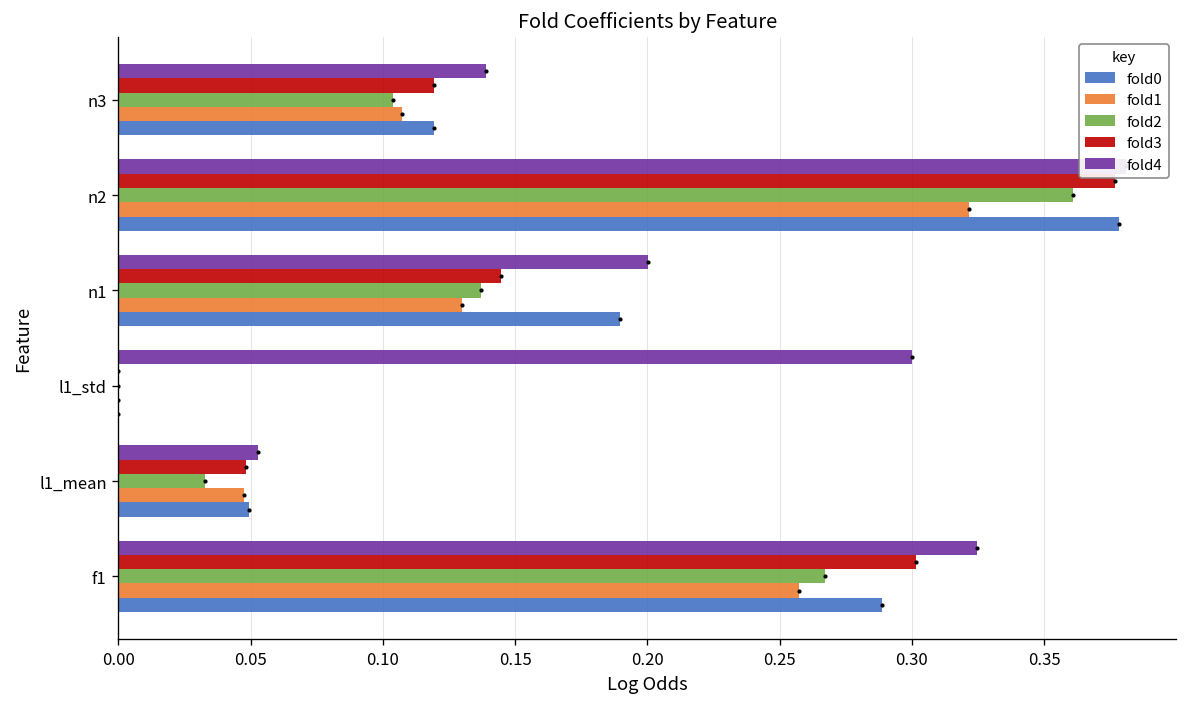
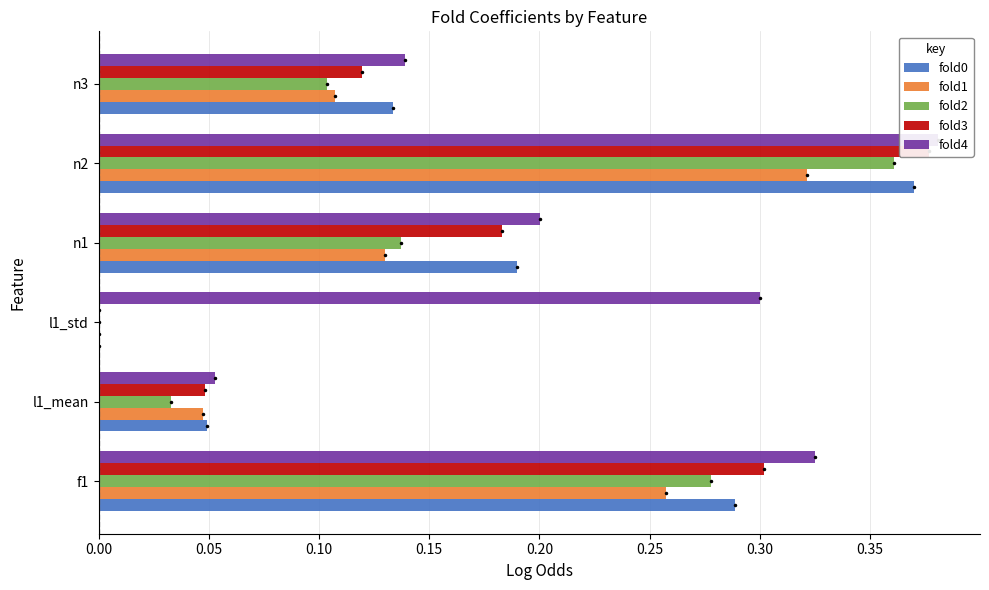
  {
    "fold0": {
-     "n3": 0.119,
-     "n2": 0.378,
+     "n3": 0.134,
+     "n2": 0.370,
      "n1": 0.190,
      "l1_std": 0.000,
      "l1_mean": 0.049,
      "f1": 0.289
    },
    "fold1": {
      "n3": 0.107,
      "n2": 0.322,
      "n1": 0.130,
      "l1_std": 0.000,
      "l1_mean": 0.047,
      "f1": 0.257
    },
    "fold2": {
      "n3": 0.104,
      "n2": 0.361,
      "n1": 0.137,
      "l1_std": 0.000,
      "l1_mean": 0.033,
-     "f1": 0.267
+     "f1": 0.278
    },
    "fold3": {
      "n3": 0.120,
-     "n1": 0.145,
+     "n1": 0.183,
      "l1_std": 0.000,
      "l1_mean": 0.048,
      "f1": 0.302
    },
    "fold4": {
      "n3": 0.139,
      "n1": 0.200,
      "l1_std": 0.300,
      "l1_mean": 0.053,
      "f1": 0.325
    }
  }
